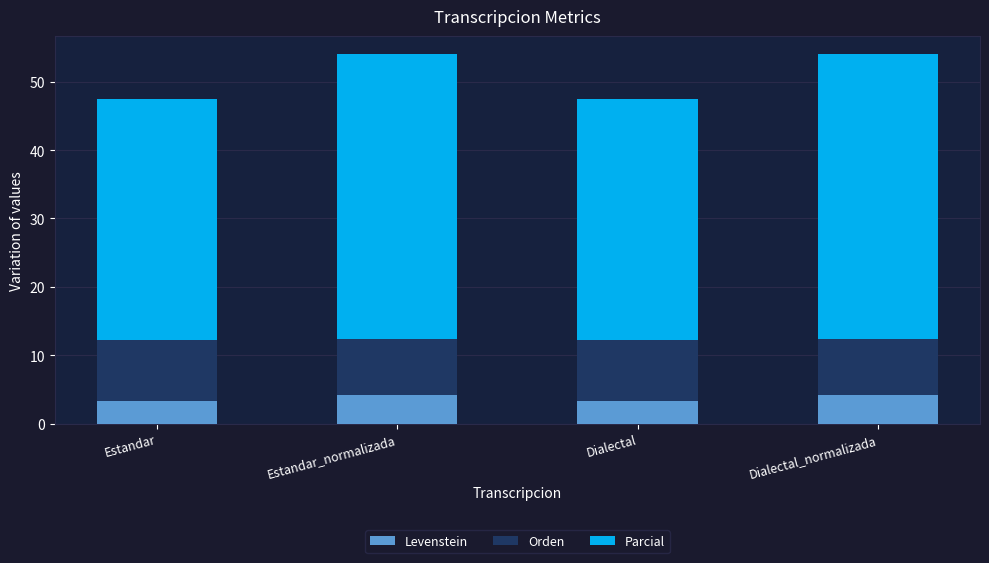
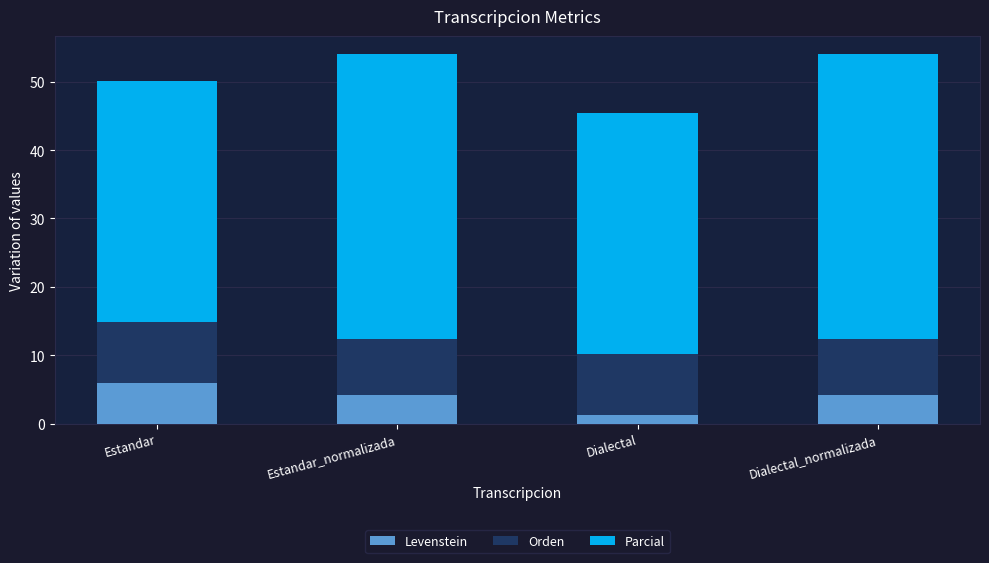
  {
    "Levenstein": {
-     "Estandar": 3,
+     "Estandar": 6,
      "Estandar_normalizada": 4,
-     "Dialectal": 3,
+     "Dialectal": 1,
      "Dialectal_normalizada": 4
    },
    "Orden": {
      "Estandar": 9,
      "Estandar_normalizada": 8,
      "Dialectal": 9,
      "Dialectal_normalizada": 8
    },
    "Parcial": {
      "Estandar": 35,
      "Estandar_normalizada": 42,
      "Dialectal": 35,
      "Dialectal_normalizada": 42
    }
  }
